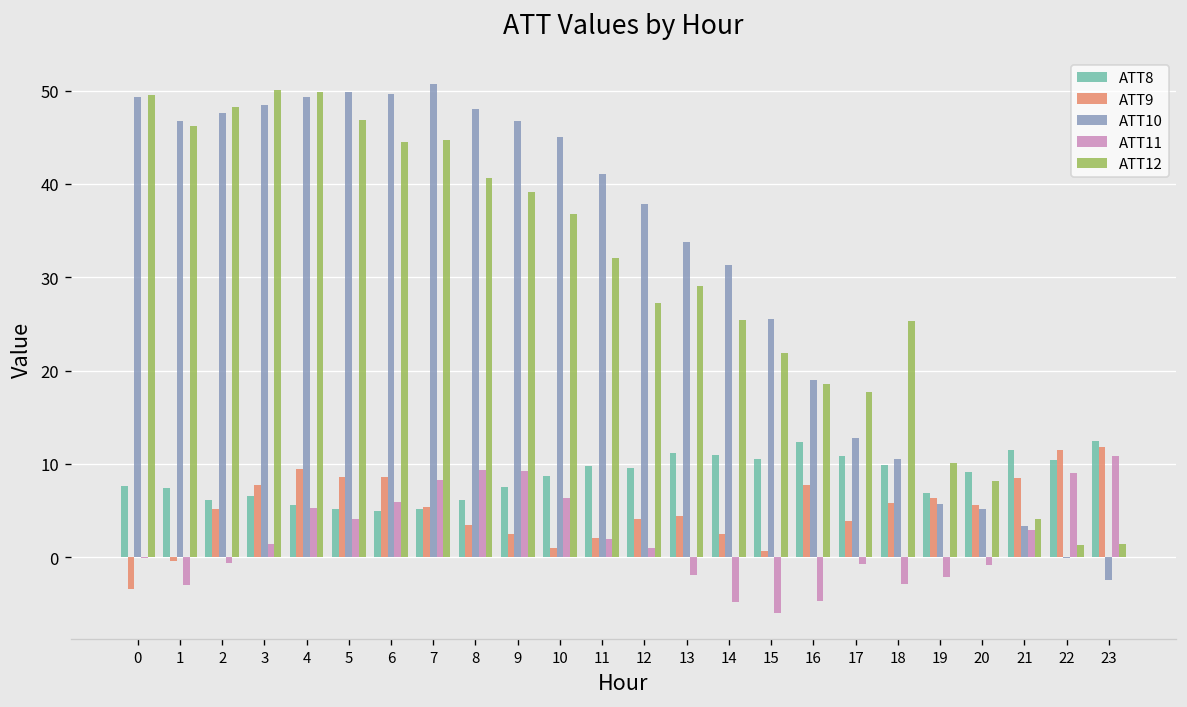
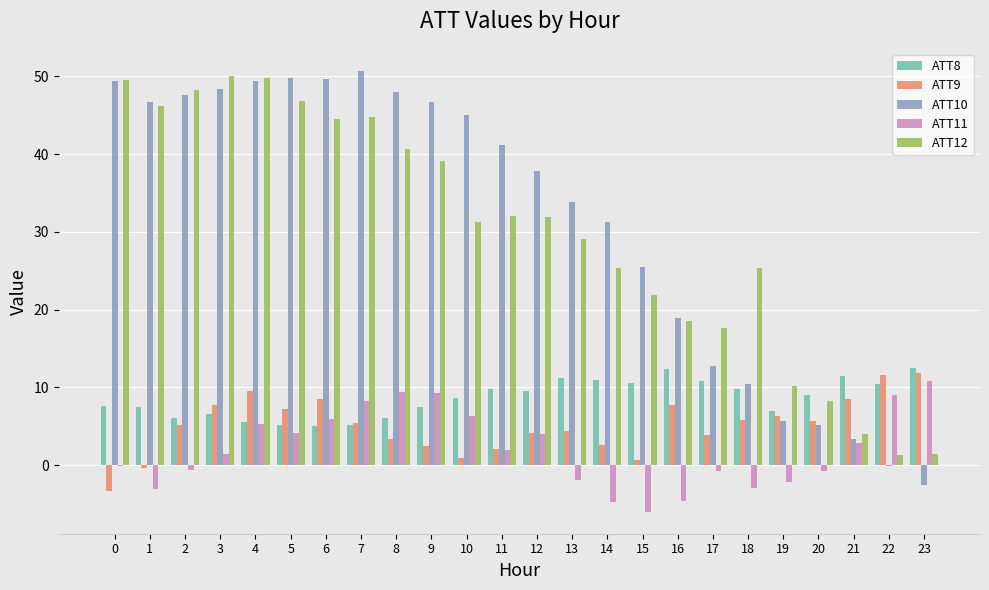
  {
    "ATT9": {
      "0": -3,
      "1": 0,
      "2": 5,
      "3": 8,
      "4": 9,
-     "5": 9,
+     "5": 7,
      "6": 9,
      "7": 5,
      "8": 3,
      "9": 2,
      "10": 1,
      "11": 2,
      "12": 4,
      "13": 4,
      "14": 3,
      "15": 1,
      "16": 8,
      "17": 4,
      "18": 6,
      "19": 6,
      "20": 6,
      "21": 9,
      "22": 12,
      "23": 12
    },
    "ATT11": {
      "1": -3,
      "2": -1,
      "3": 1,
      "4": 5,
      "5": 4,
      "6": 6,
      "7": 8,
      "8": 9,
      "9": 9,
      "10": 6,
      "11": 2,
-     "12": 1,
+     "12": 4,
      "13": -2,
      "14": -5,
      "15": -6,
      "16": -5,
      "17": -1,
      "18": -3,
      "19": -2,
      "20": -1,
      "21": 3,
      "22": 9,
      "23": 11
    },
    "ATT12": {
      "0": 50,
      "1": 46,
      "2": 48,
      "3": 50,
      "4": 50,
      "5": 47,
      "6": 44,
      "7": 45,
      "8": 41,
      "9": 39,
-     "10": 37,
+     "10": 31,
      "11": 32,
-     "12": 27,
+     "12": 32,
      "13": 29,
      "14": 25,
      "15": 22,
      "16": 19,
      "17": 18,
      "18": 25,
      "19": 10,
      "20": 8,
      "21": 4,
      "22": 1,
      "23": 1
    }
  }
